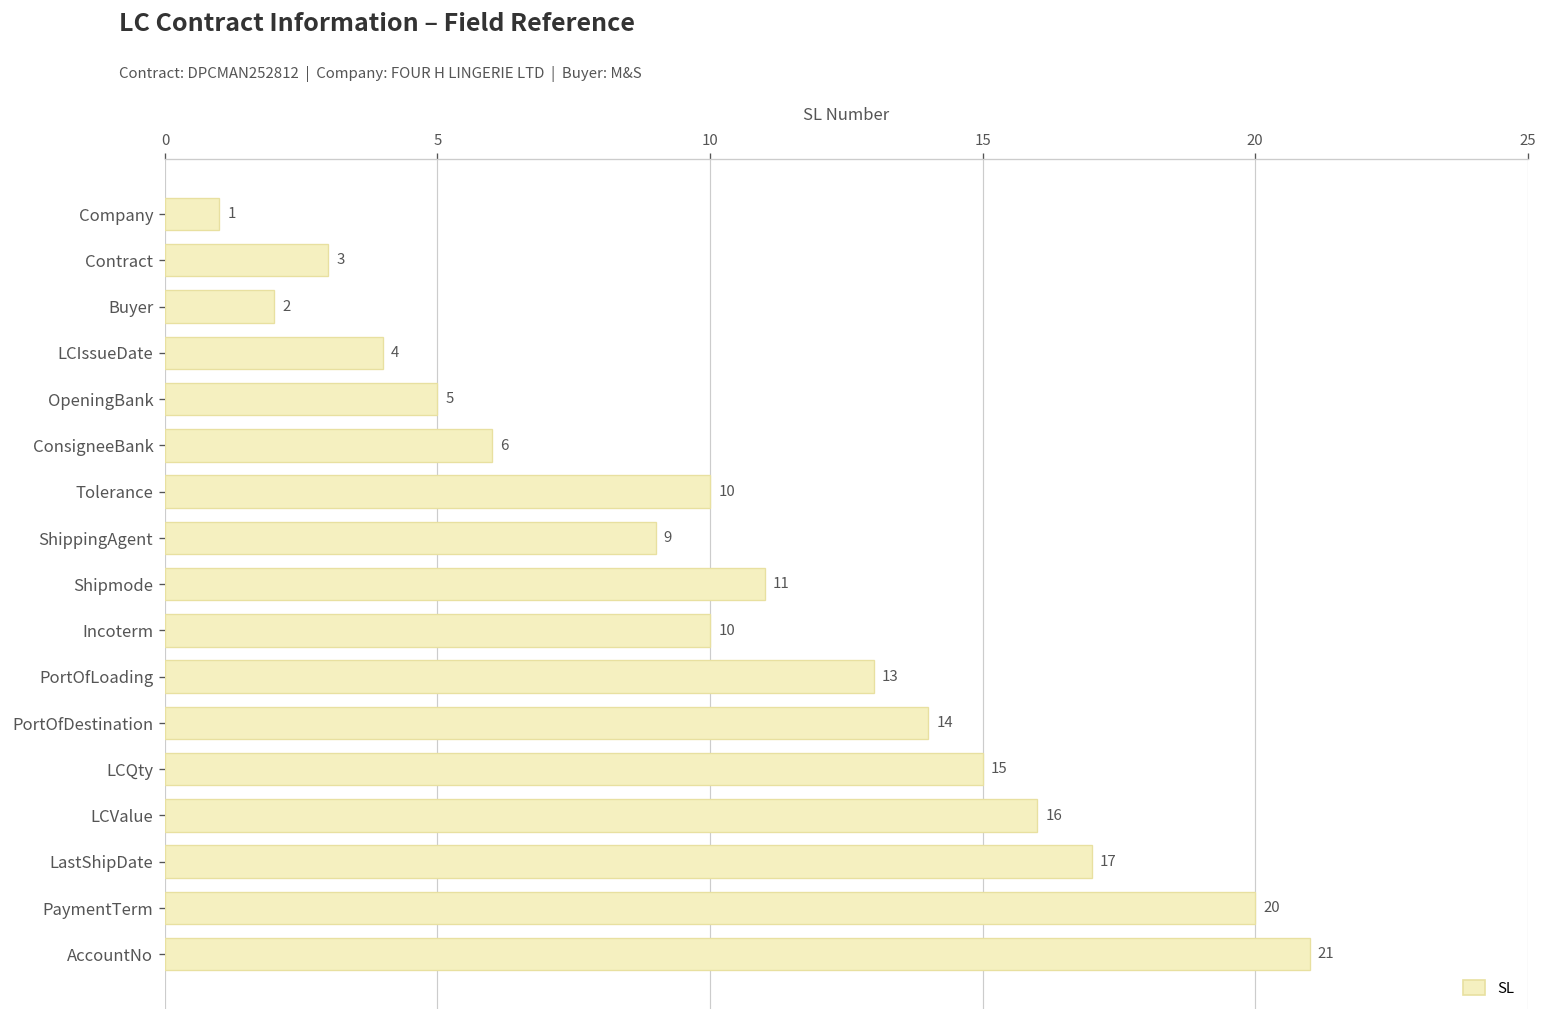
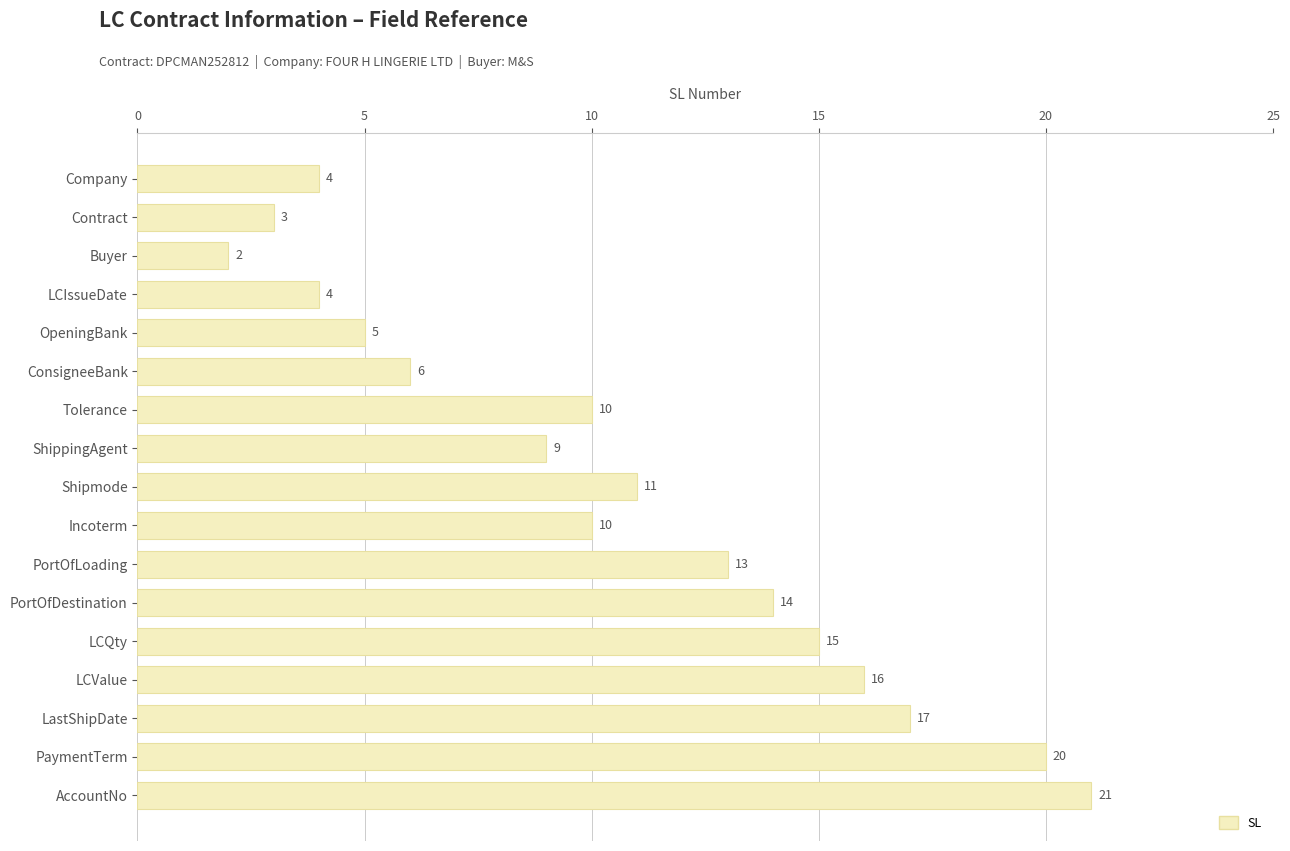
  {
-   "Company": 1,
+   "Company": 4,
    "Contract": 3,
    "Buyer": 2,
    "LCIssueDate": 4,
    "OpeningBank": 5,
    "ConsigneeBank": 6,
    "Tolerance": 10,
    "ShippingAgent": 9,
    "Shipmode": 11,
    "Incoterm": 10,
    "PortOfLoading": 13,
    "PortOfDestination": 14,
    "LCQty": 15,
    "LCValue": 16,
    "LastShipDate": 17,
    "PaymentTerm": 20,
    "AccountNo": 21
  }
